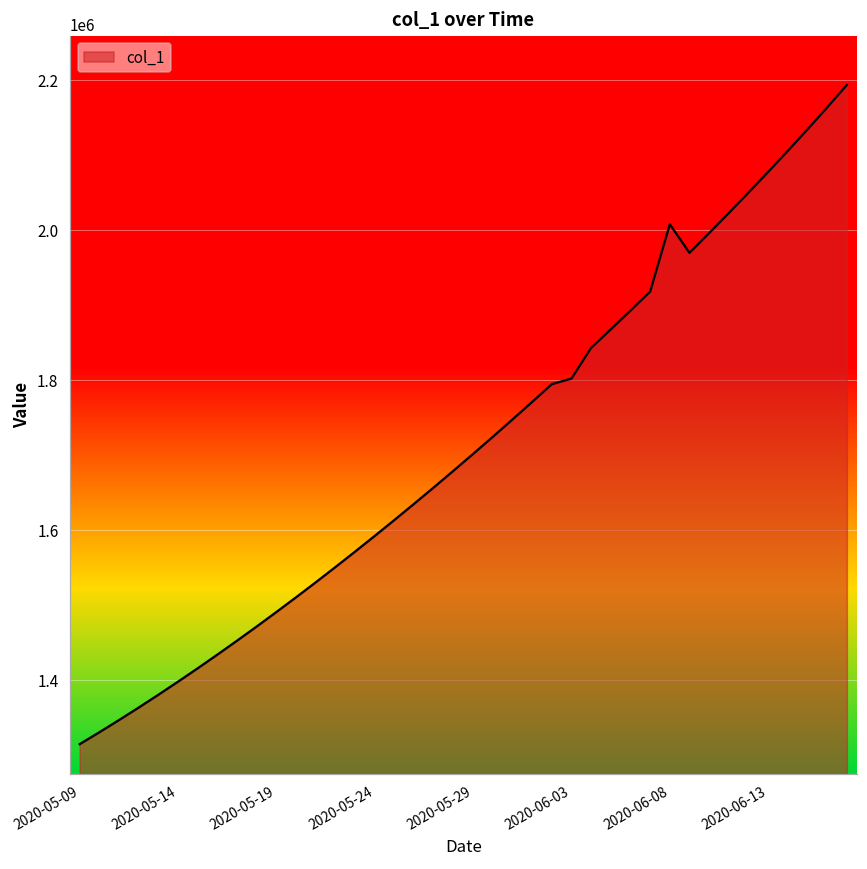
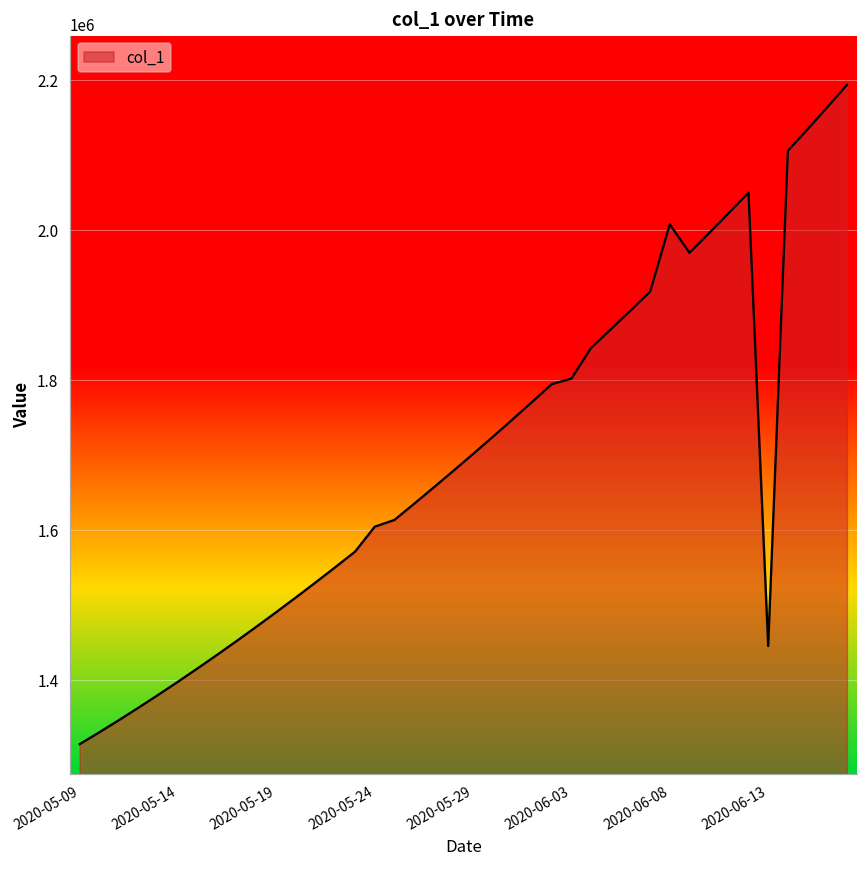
  {
    "col_1": {
      "2020-05-09": 1320000,
      "2020-05-14": 1400000,
      "2020-05-19": 1490000,
-     "2020-05-24": 1590000,
+     "2020-05-24": 1600000,
      "2020-05-29": 1700000,
      "2020-06-03": 1800000,
      "2020-06-08": 2010000,
-     "2020-06-13": 2080000
+     "2020-06-13": 1450000
    }
  }
